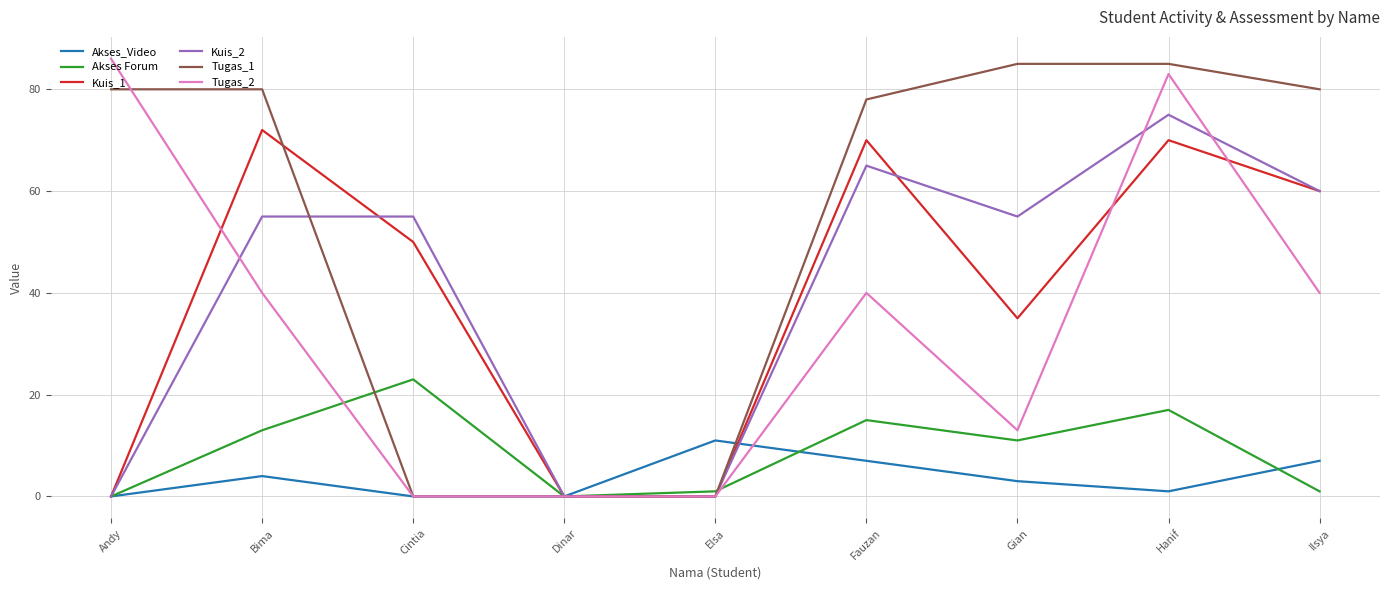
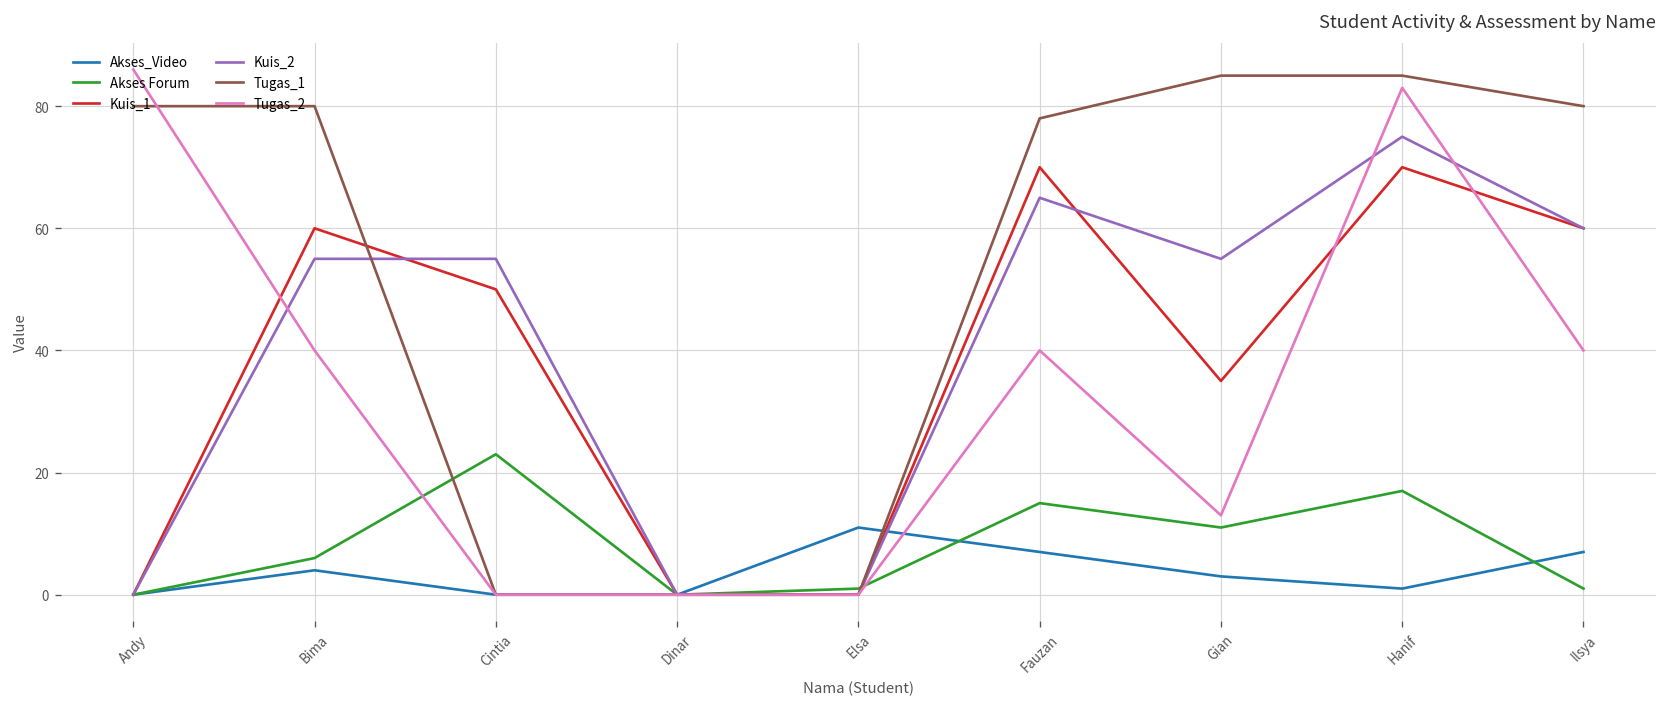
  {
    "Akses_Video": {
      "Bima": 4,
      "Elsa": 11,
      "Fauzan": 7,
      "Gian": 3,
      "Hanif": 1,
      "Ilsya": 7
    },
    "Akses Forum": {
-     "Bima": 13,
+     "Bima": 6,
      "Cintia": 23,
      "Elsa": 1,
      "Fauzan": 15,
      "Gian": 11,
      "Hanif": 17,
      "Ilsya": 1
    },
    "Kuis_1": {
-     "Bima": 72,
+     "Bima": 60,
      "Cintia": 50,
      "Fauzan": 70,
      "Gian": 35,
      "Hanif": 70
    },
    "Kuis_2": {
      "Bima": 55,
      "Cintia": 55,
      "Fauzan": 65,
      "Gian": 55,
      "Hanif": 75
    },
    "Tugas_1": {
      "Andy": 80,
      "Bima": 80,
      "Fauzan": 78,
      "Gian": 85,
      "Hanif": 85,
      "Ilsya": 80
    },
    "Tugas_2": {
      "Andy": 86,
      "Bima": 40,
      "Fauzan": 40,
      "Gian": 13,
      "Hanif": 83,
      "Ilsya": 40
    }
  }
